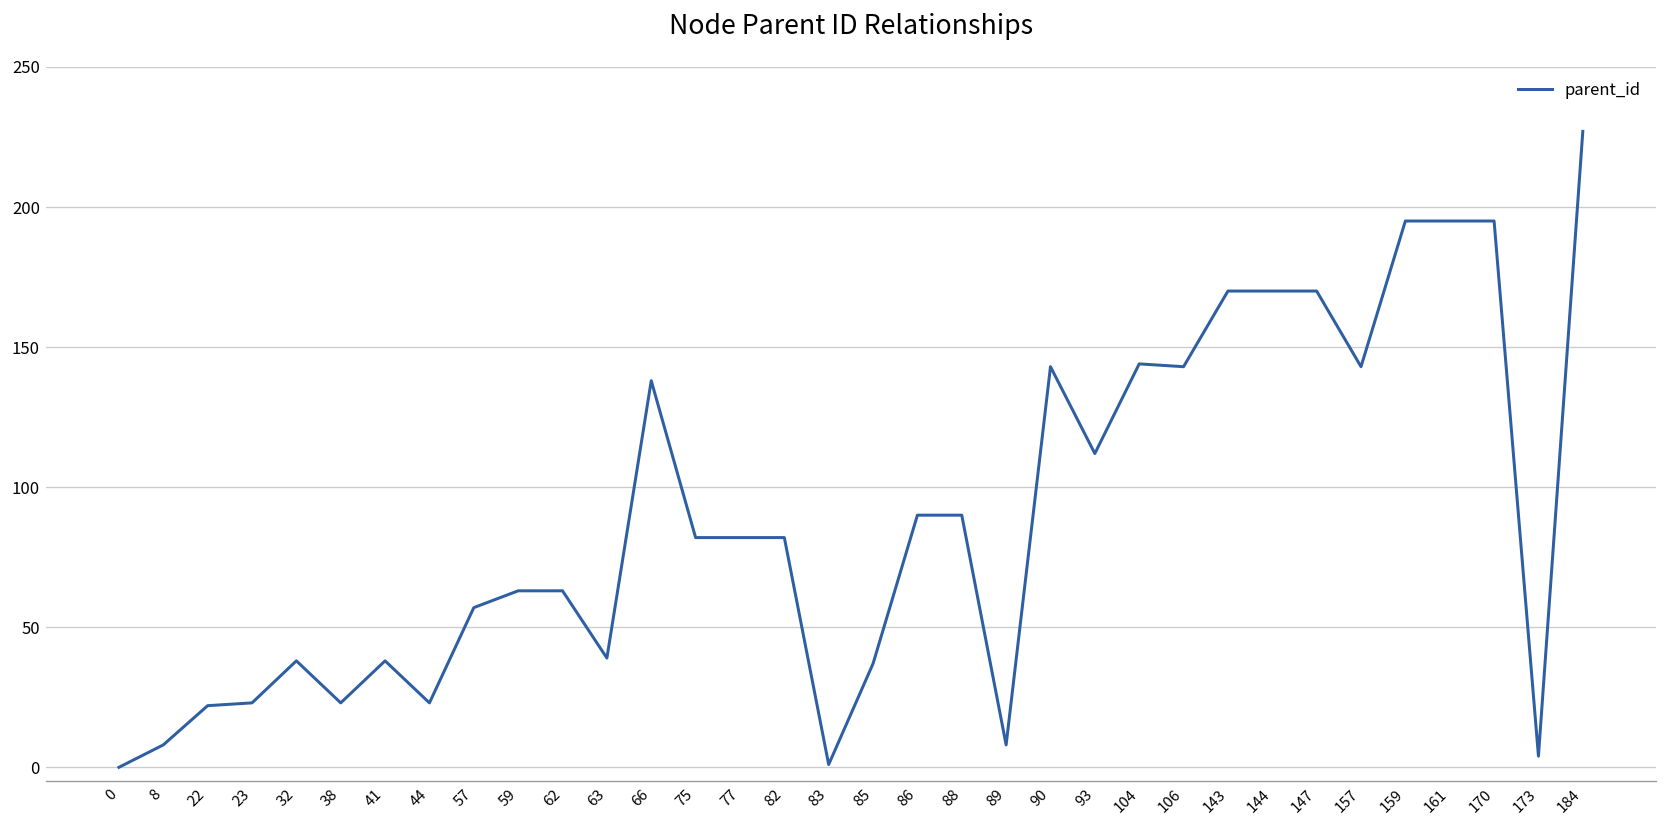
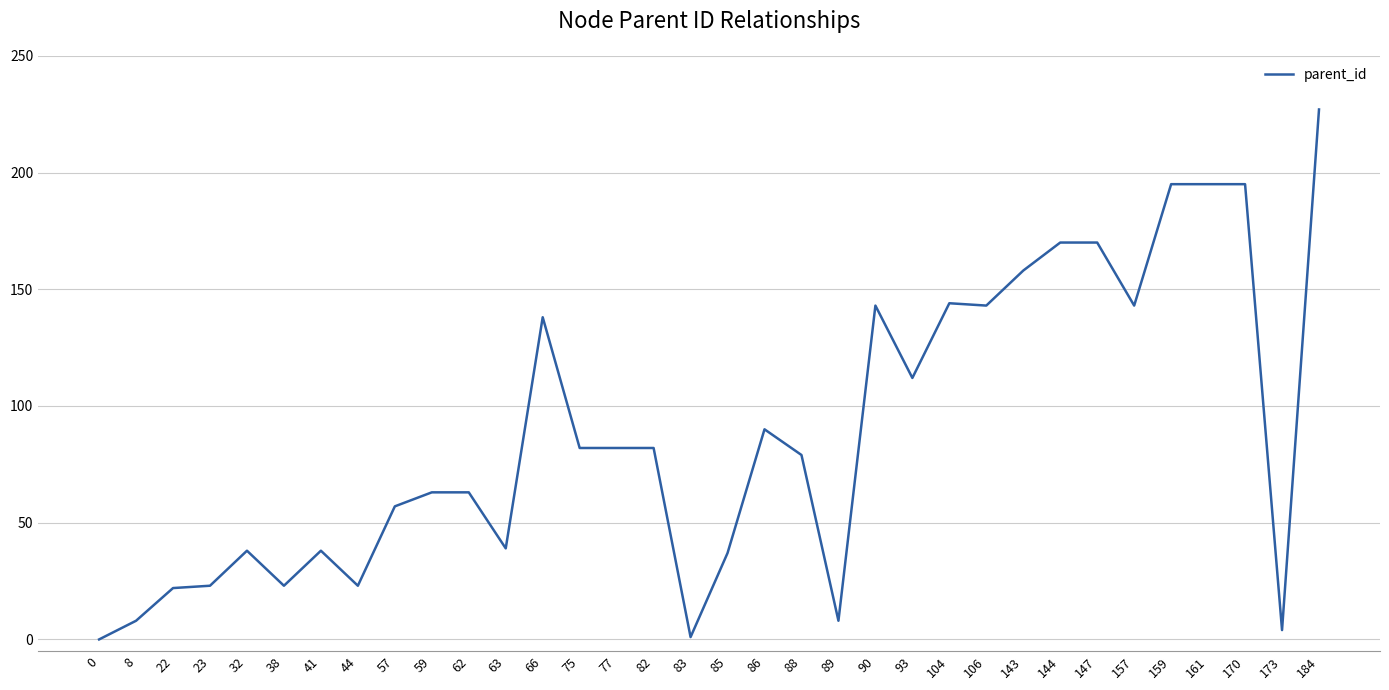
  {
    "0": 0,
    "8": 8,
    "22": 22,
    "23": 23,
    "32": 38,
    "38": 23,
    "41": 38,
    "44": 23,
    "57": 57,
    "59": 63,
    "62": 63,
    "63": 39,
    "66": 138,
    "75": 82,
    "77": 82,
    "82": 82,
    "83": 1,
    "85": 37,
    "86": 90,
-   "88": 90,
+   "88": 79,
    "89": 8,
    "90": 143,
    "93": 112,
    "104": 144,
    "106": 143,
-   "143": 170,
+   "143": 158,
    "144": 170,
    "147": 170,
    "157": 143,
    "159": 195,
    "161": 195,
    "170": 195,
    "173": 4,
    "184": 227
  }
